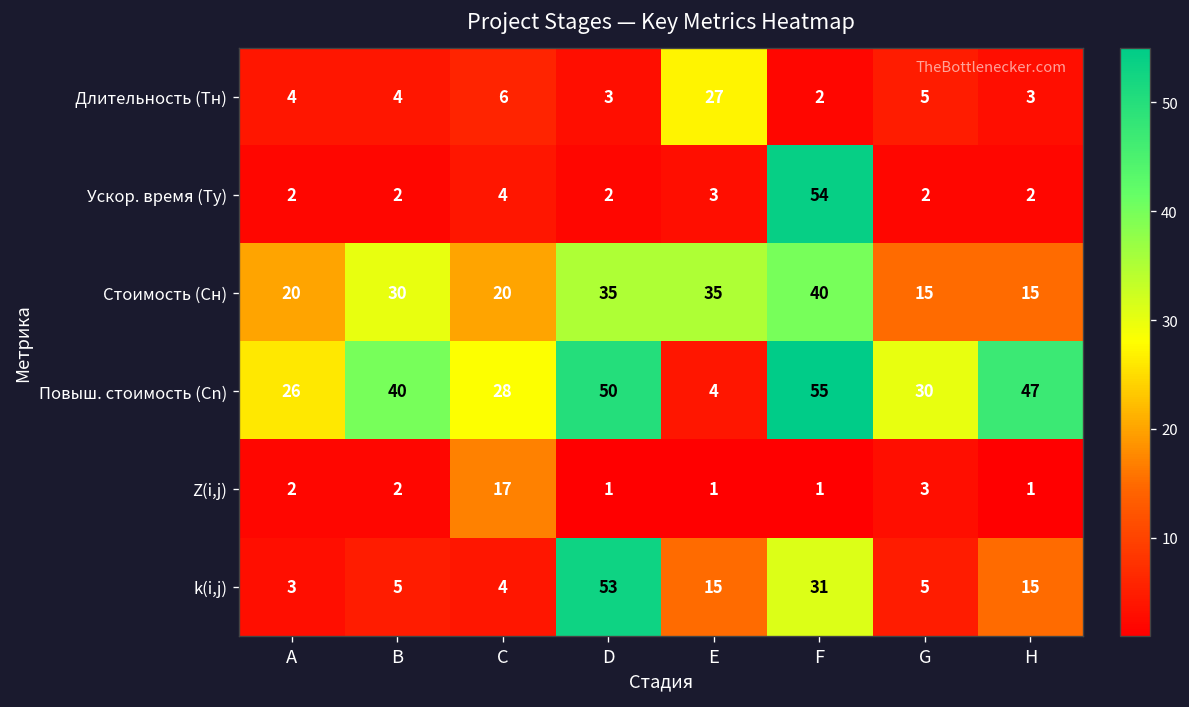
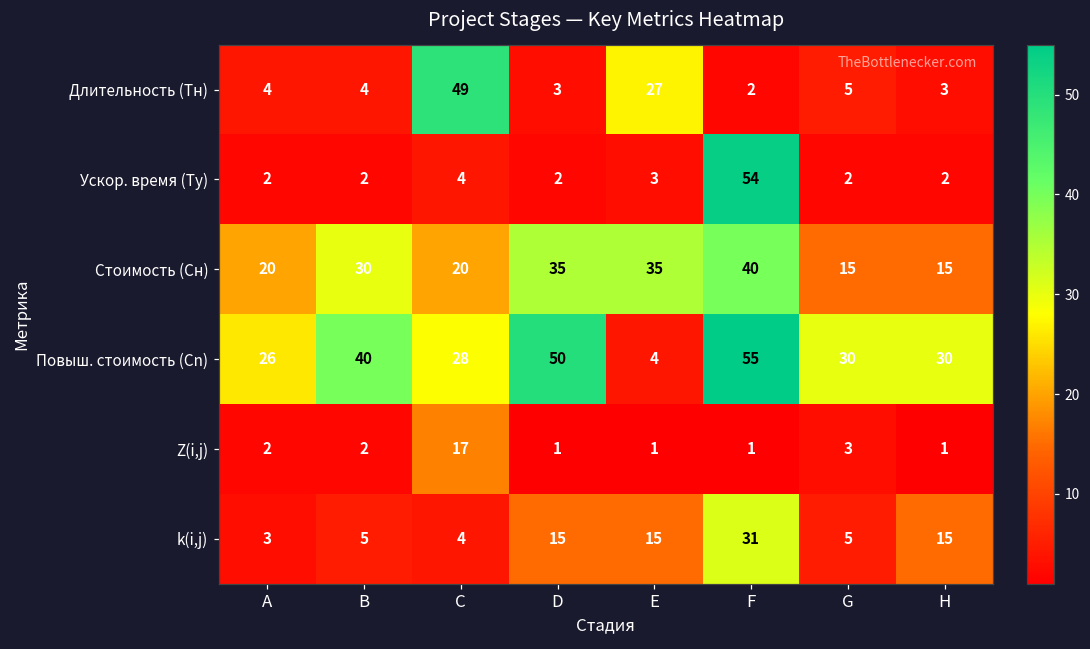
  {
    "Длительность (Tн)": {
      "A": 4,
      "B": 4,
-     "C": 6,
+     "C": 49,
      "D": 3,
      "E": 27,
      "F": 2,
      "G": 5
    },
    "Ускор. время (Tу)": {
      "A": 2,
      "B": 2,
      "C": 4,
      "D": 2,
      "E": 3,
      "F": 54,
      "G": 2,
      "H": 2
    },
    "Стоимость (Cн)": {
      "A": 20,
      "B": 30,
      "C": 20,
      "D": 35,
      "E": 35,
      "F": 40,
      "G": 15,
      "H": 15
    },
    "Повыш. стоимость (Cn)": {
      "A": 26,
      "B": 40,
      "C": 28,
      "D": 50,
      "E": 4,
      "F": 55,
      "G": 30,
-     "H": 47
+     "H": 30
    },
    "Z(i,j)": {
      "A": 2,
      "B": 2,
      "C": 17,
      "D": 1,
      "E": 1,
      "F": 1,
      "G": 3,
      "H": 1
    },
    "k(i,j)": {
      "A": 3,
      "B": 5,
      "C": 4,
-     "D": 53,
+     "D": 15,
      "E": 15,
      "F": 31,
      "G": 5,
      "H": 15
    }
  }
